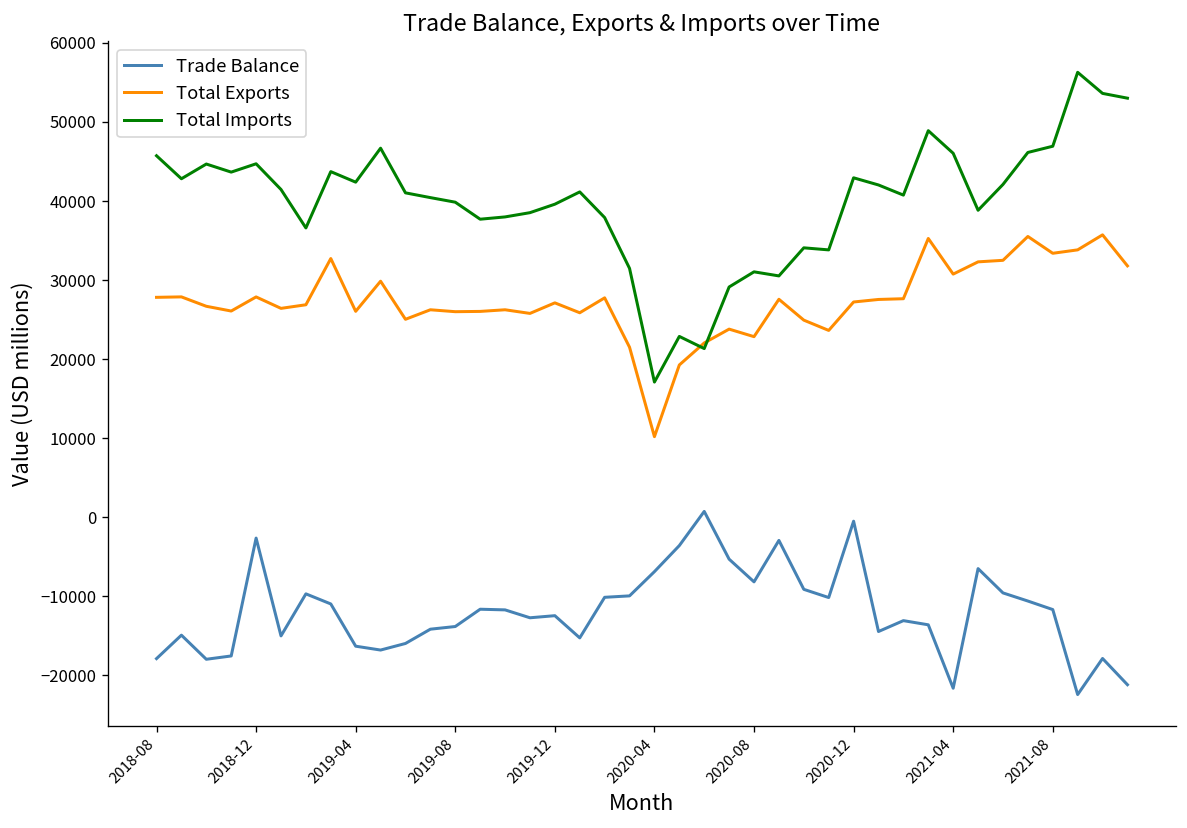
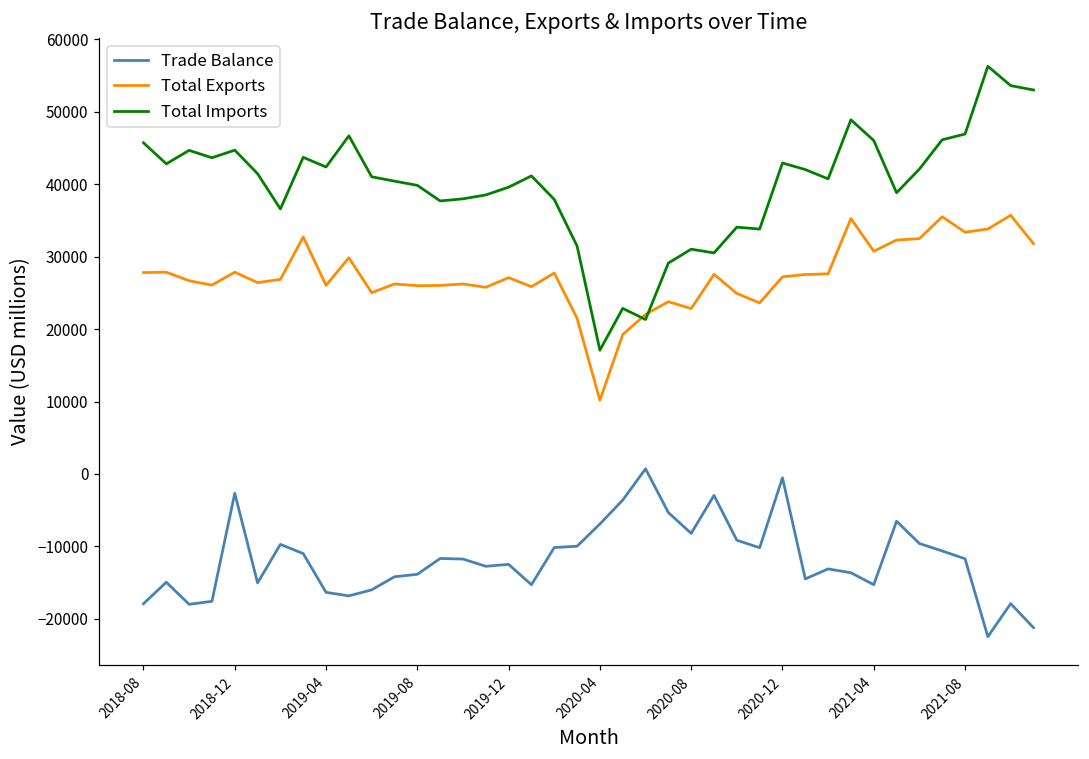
  {
    "Trade Balance": {
      "2018-08": -18000,
      "2018-12": -3000,
      "2019-04": -16000,
      "2019-08": -14000,
      "2019-12": -12000,
      "2020-04": -7000,
      "2020-08": -8000,
      "2020-12": -1000,
-     "2021-04": -22000,
+     "2021-04": -15000,
      "2021-08": -12000
    },
    "Total Exports": {
      "2018-08": 28000,
      "2018-12": 28000,
      "2019-04": 26000,
      "2019-08": 26000,
      "2019-12": 27000,
      "2020-04": 10000,
      "2020-08": 23000,
      "2020-12": 27000,
      "2021-04": 31000,
      "2021-08": 33000
    },
    "Total Imports": {
      "2018-08": 46000,
      "2018-12": 45000,
      "2019-04": 42000,
      "2019-08": 40000,
      "2019-12": 40000,
      "2020-04": 17000,
      "2020-08": 31000,
      "2020-12": 43000,
      "2021-04": 46000,
      "2021-08": 47000
    }
  }
